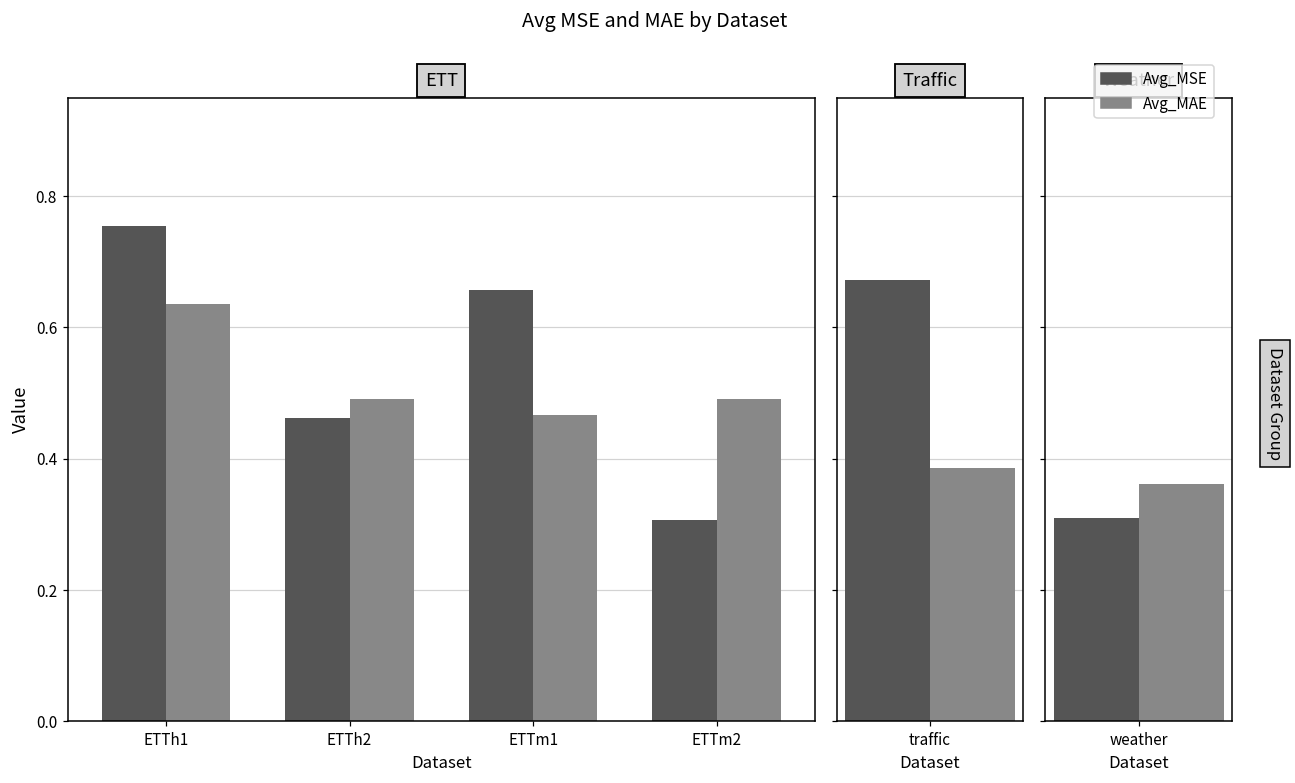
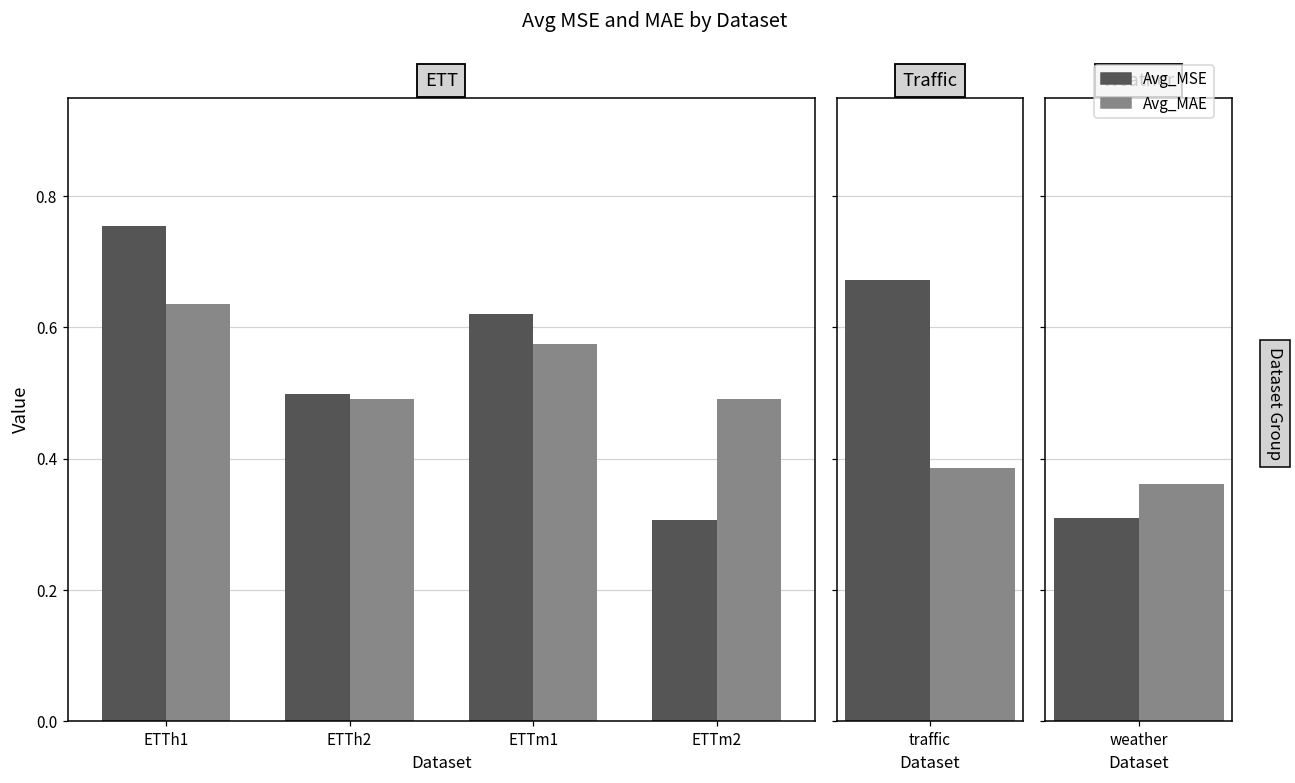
  {
    "ETT": {
      "Avg_MSE": {
        "ETTh1": 0.75,
-       "ETTh2": 0.46,
-       "ETTm1": 0.66,
+       "ETTh2": 0.50,
+       "ETTm1": 0.62,
        "ETTm2": 0.31
      },
      "Avg_MAE": {
        "ETTh1": 0.64,
        "ETTh2": 0.49,
-       "ETTm1": 0.47,
+       "ETTm1": 0.58,
        "ETTm2": 0.49
      }
    }
  }
